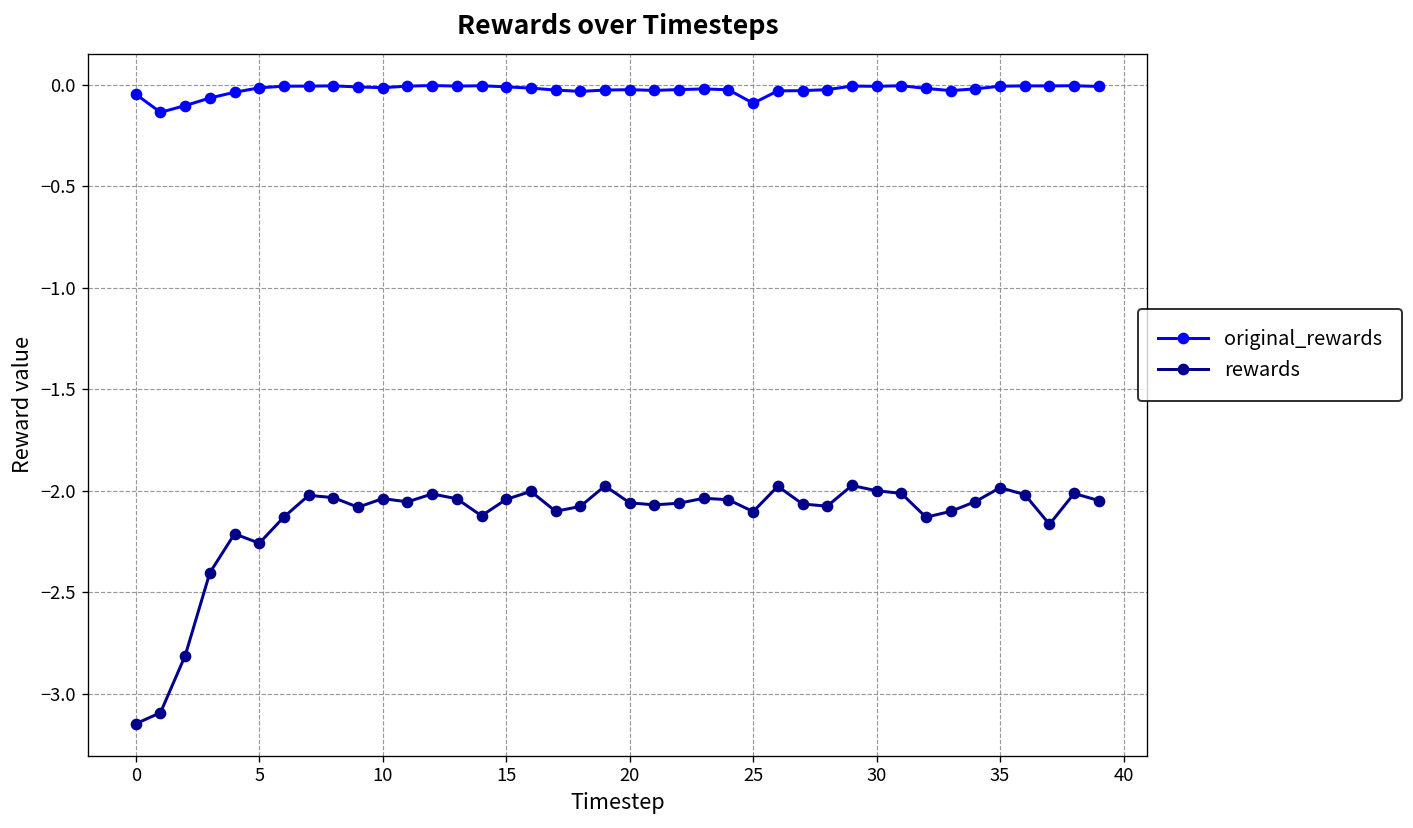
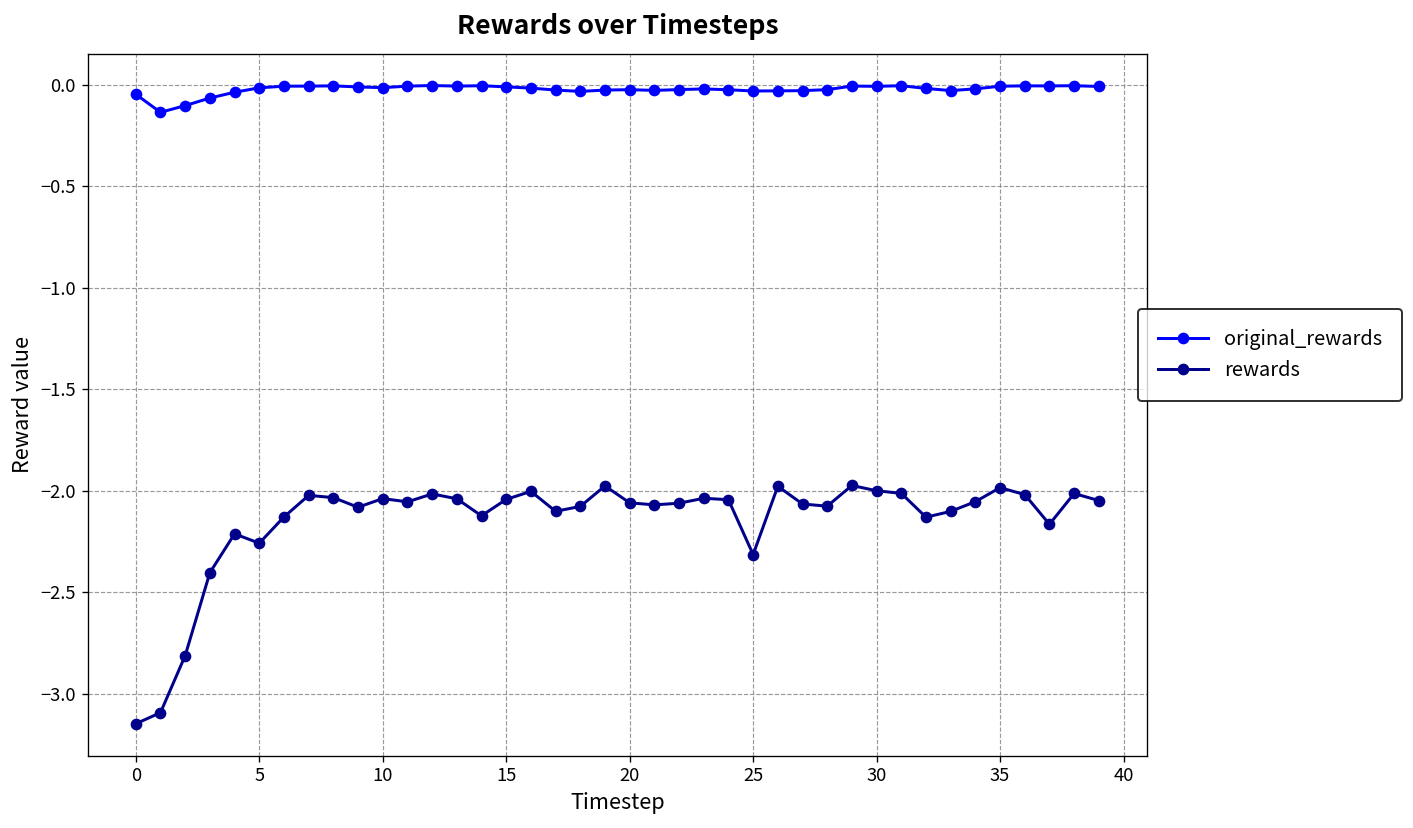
  {
    "original_rewards": {
      "0": -0.05,
      "5": -0.01,
      "10": -0.01,
      "15": -0.01,
      "20": -0.02,
-     "25": -0.09,
+     "25": -0.03,
      "30": -0.01,
      "35": -0.01
    },
    "rewards": {
      "0": -3.15,
      "5": -2.26,
      "10": -2.04,
      "15": -2.04,
      "20": -2.06,
-     "25": -2.10,
+     "25": -2.31,
      "30": -2.00,
      "35": -1.98
    }
  }
